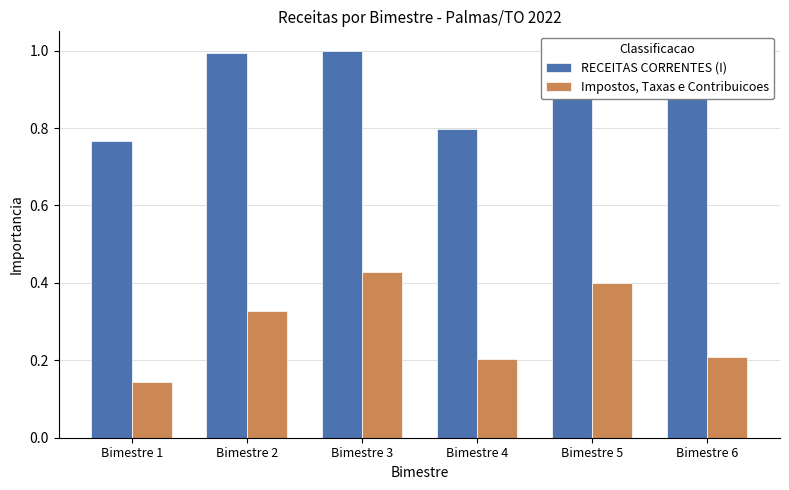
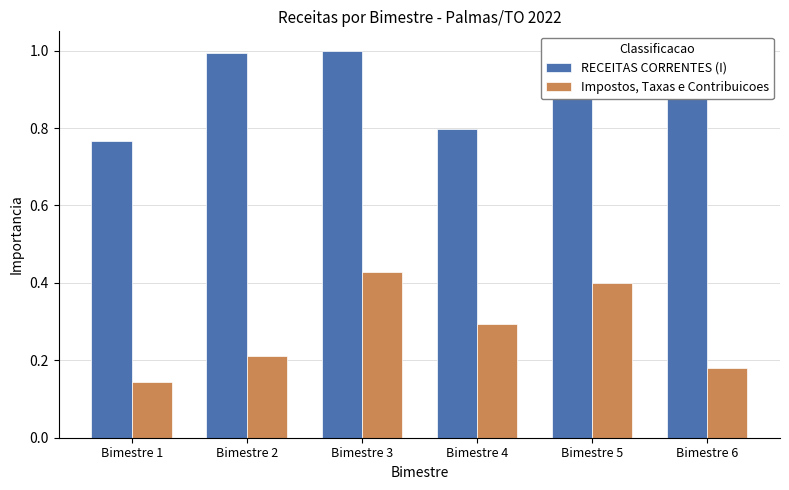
  {
    "RECEITAS CORRENTES (I)": {
      "Bimestre 1": 0.77,
      "Bimestre 2": 0.99,
      "Bimestre 3": 1.00,
      "Bimestre 4": 0.80
    },
    "Impostos, Taxas e Contribuicoes": {
      "Bimestre 1": 0.14,
-     "Bimestre 2": 0.33,
+     "Bimestre 2": 0.21,
      "Bimestre 3": 0.43,
-     "Bimestre 4": 0.20,
+     "Bimestre 4": 0.29,
      "Bimestre 5": 0.40,
-     "Bimestre 6": 0.21
+     "Bimestre 6": 0.18
    }
  }
